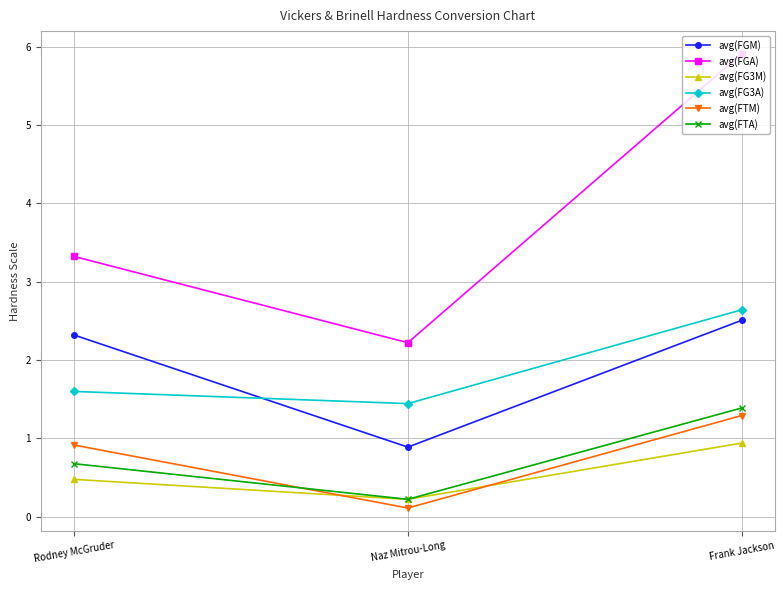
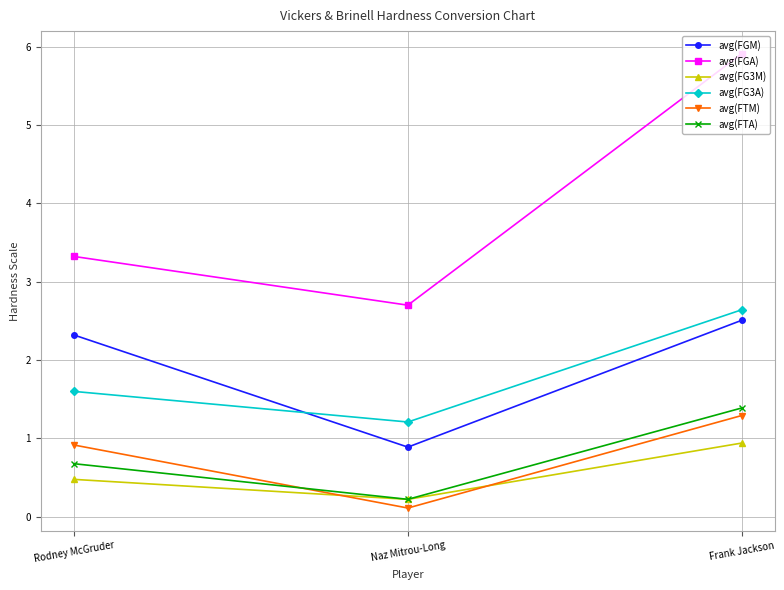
  {
    "avg(FGM)": {
      "Rodney McGruder": 2.3,
      "Naz Mitrou-Long": 0.9,
      "Frank Jackson": 2.5
    },
    "avg(FGA)": {
      "Rodney McGruder": 3.3,
-     "Naz Mitrou-Long": 2.2
+     "Naz Mitrou-Long": 2.7
    },
    "avg(FG3M)": {
      "Rodney McGruder": 0.5,
      "Frank Jackson": 0.9
    },
    "avg(FG3A)": {
      "Rodney McGruder": 1.6,
-     "Naz Mitrou-Long": 1.4,
+     "Naz Mitrou-Long": 1.2,
      "Frank Jackson": 2.6
    },
    "avg(FTM)": {
      "Rodney McGruder": 0.9,
      "Naz Mitrou-Long": 0.1,
      "Frank Jackson": 1.3
    },
    "avg(FTA)": {
      "Rodney McGruder": 0.7,
      "Frank Jackson": 1.4
    }
  }
